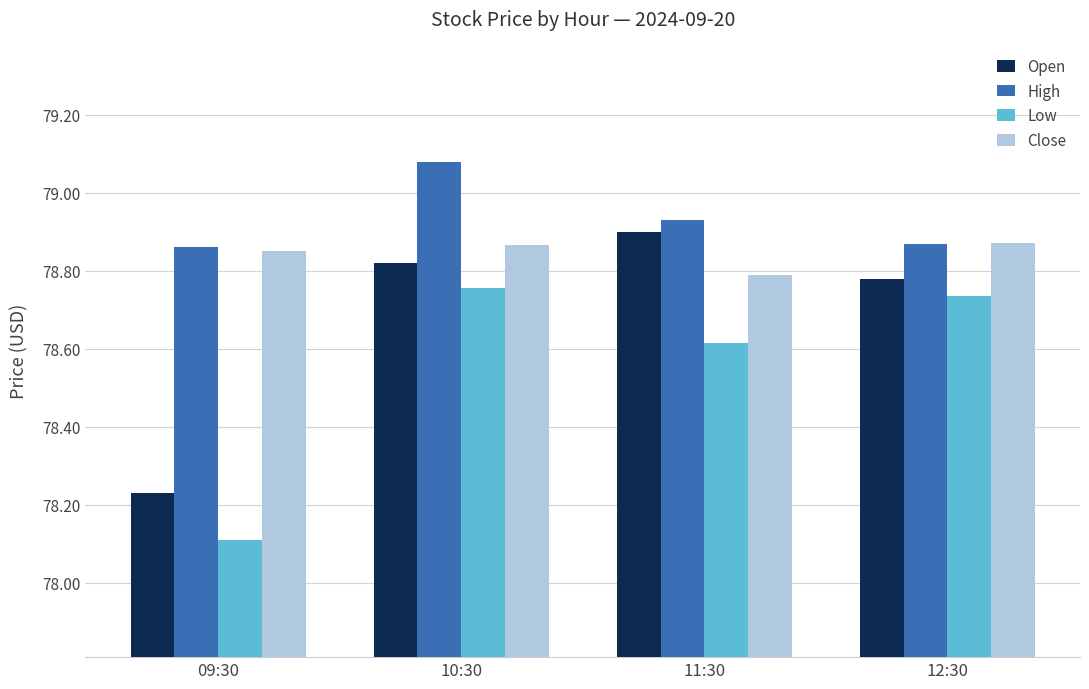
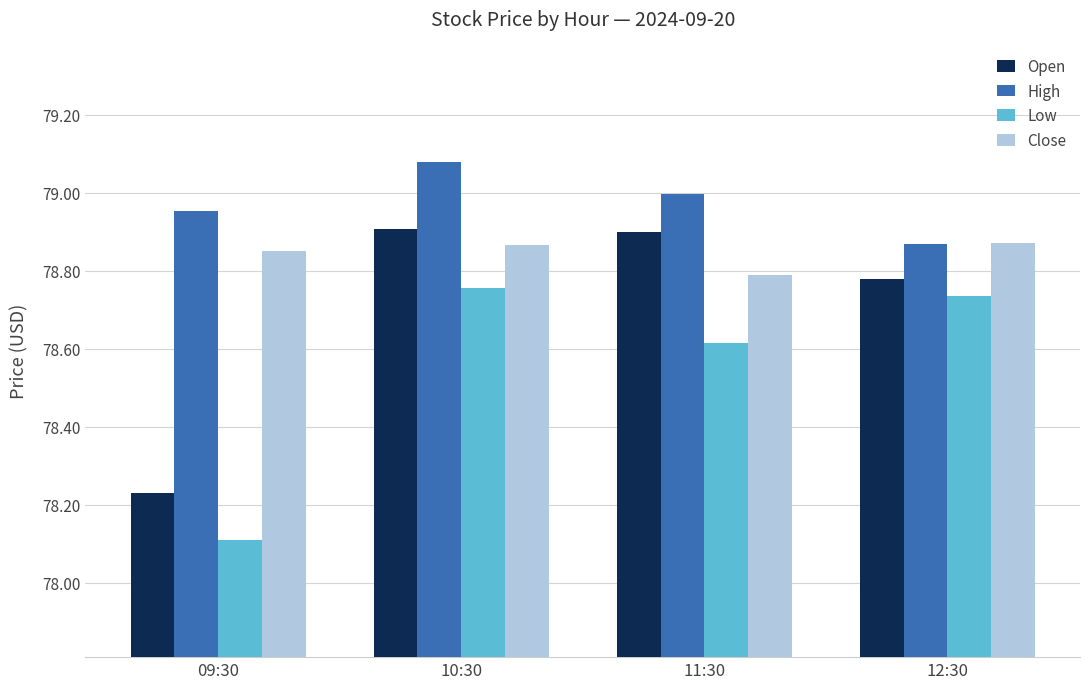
  {
    "Open": {
      "09:30": 78.23,
-     "10:30": 78.82,
+     "10:30": 78.91,
      "11:30": 78.90,
      "12:30": 78.78
    },
    "High": {
-     "09:30": 78.86,
+     "09:30": 78.95,
      "10:30": 79.08,
-     "11:30": 78.93,
+     "11:30": 79.00,
      "12:30": 78.87
    },
    "Low": {
      "09:30": 78.11,
      "10:30": 78.75,
      "11:30": 78.62,
      "12:30": 78.74
    },
    "Close": {
      "09:30": 78.85,
      "10:30": 78.87,
      "11:30": 78.79,
      "12:30": 78.87
    }
  }
